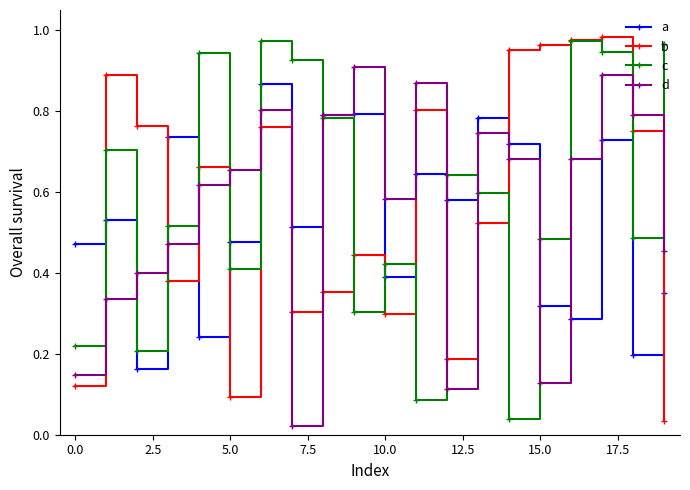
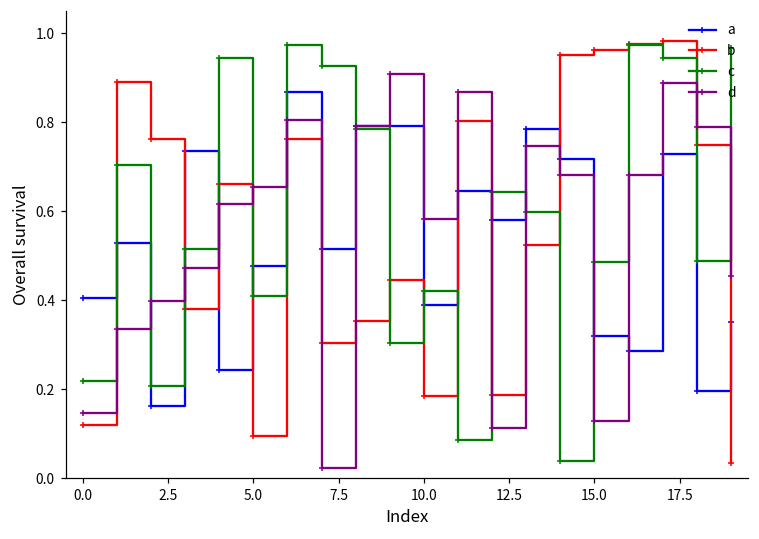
  {
    "a": {
-     "0.0": 0.47,
+     "0.0": 0.40,
      "5.0": 0.48,
      "10.0": 0.39,
      "15.0": 0.32
    },
    "b": {
      "0.0": 0.12,
      "5.0": 0.09,
-     "10.0": 0.30,
+     "10.0": 0.18,
      "15.0": 0.96
    },
    "c": {
      "0.0": 0.22,
      "5.0": 0.41,
      "10.0": 0.42,
      "15.0": 0.48
    },
    "d": {
      "0.0": 0.15,
      "5.0": 0.66,
      "10.0": 0.58,
      "15.0": 0.13
    }
  }
